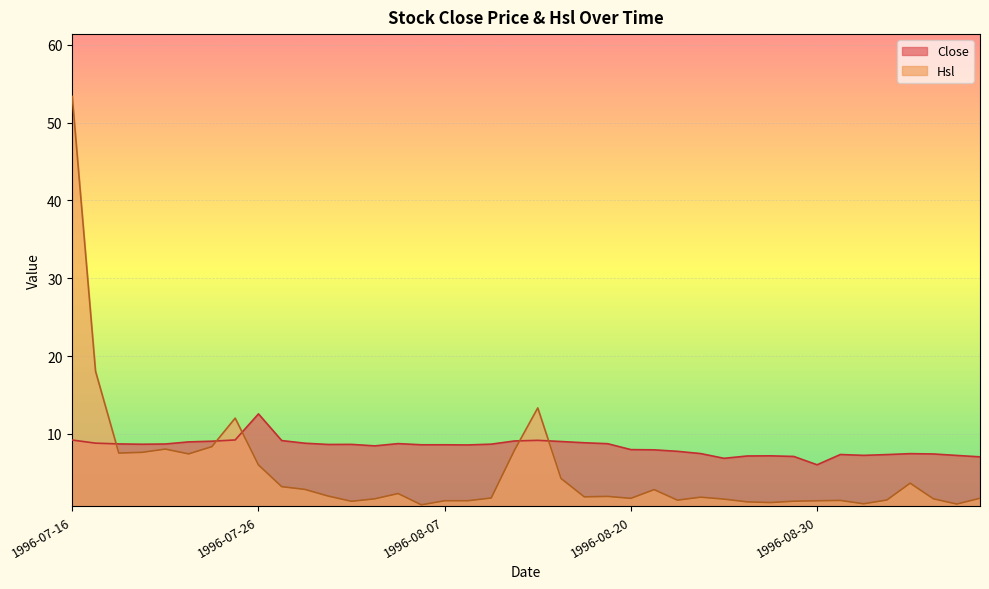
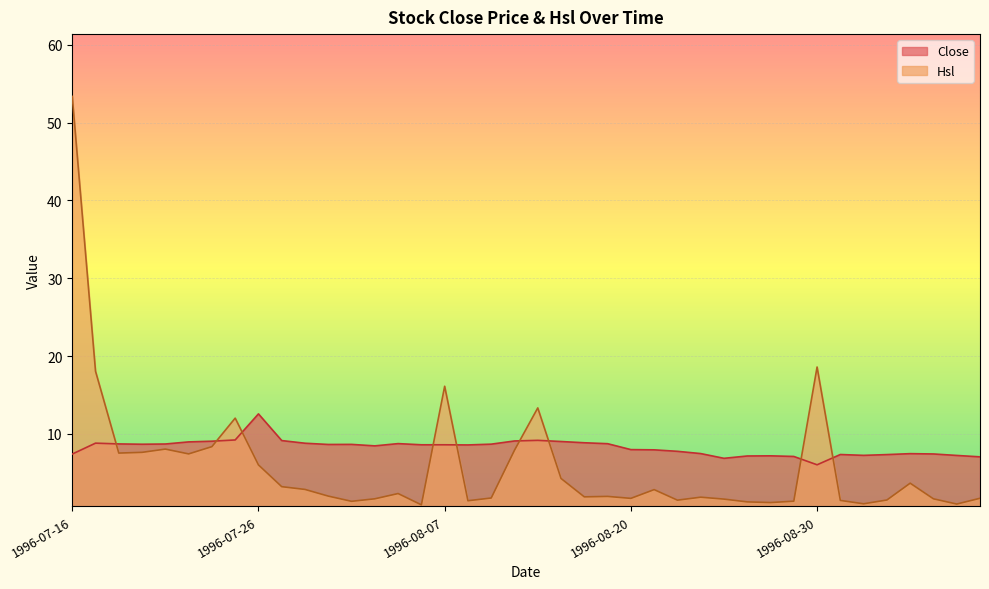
  {
    "Close": {
-     "1996-07-16": 9,
+     "1996-07-16": 7,
      "1996-07-26": 13,
      "1996-08-07": 9,
      "1996-08-20": 8,
      "1996-08-30": 6
    },
    "Hsl": {
      "1996-07-16": 53,
      "1996-07-26": 6,
-     "1996-08-07": 1,
+     "1996-08-07": 16,
      "1996-08-20": 2,
-     "1996-08-30": 1
+     "1996-08-30": 19
    }
  }
